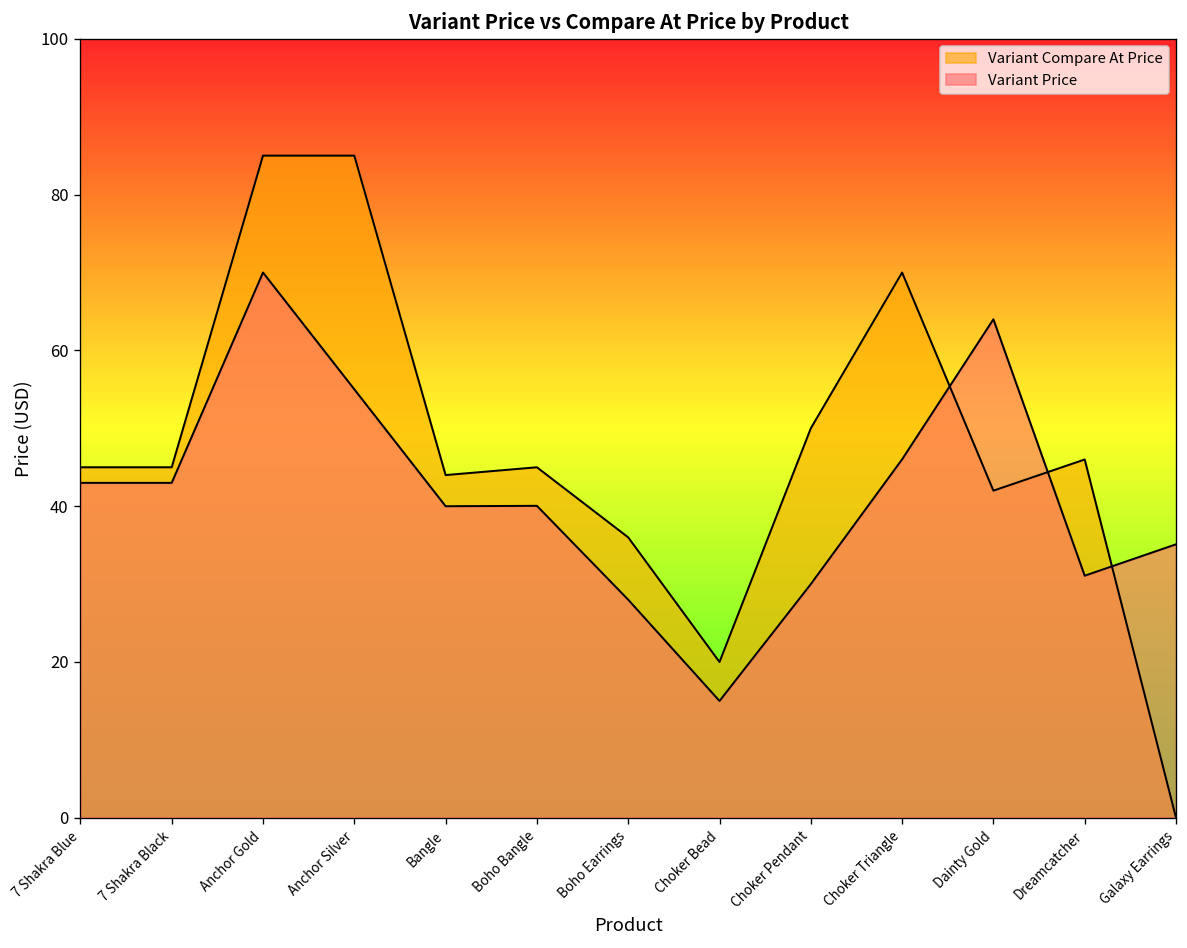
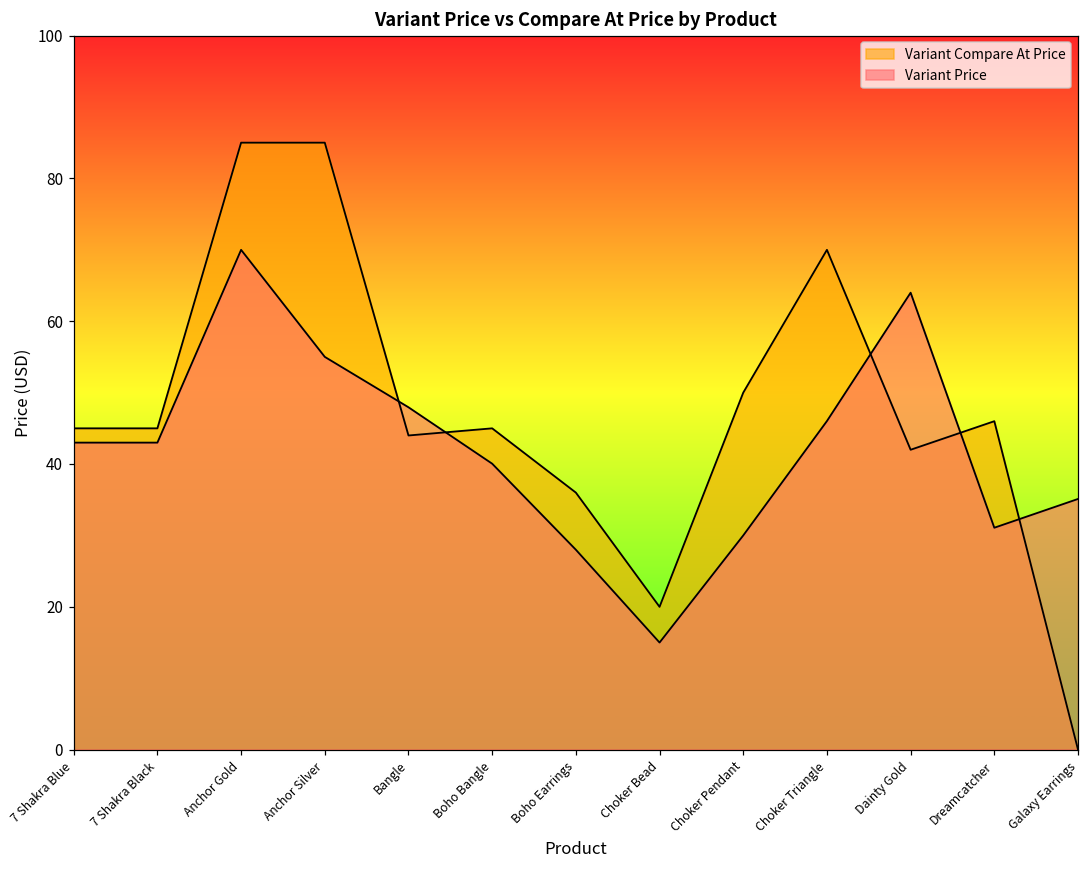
  {
    "Variant Compare At Price": {
      "7 Shakra Blue": 45,
      "7 Shakra Black": 45,
      "Anchor Gold": 85,
      "Anchor Silver": 85,
      "Bangle": 44,
      "Boho Bangle": 45,
      "Boho Earrings": 36,
      "Choker Bead": 20,
      "Choker Pendant": 50,
      "Choker Triangle": 70,
      "Dainty Gold": 42,
      "Dreamcatcher": 46,
      "Galaxy Earrings": 0
    },
    "Variant Price": {
      "7 Shakra Blue": 43,
      "7 Shakra Black": 43,
      "Anchor Gold": 70,
      "Anchor Silver": 55,
-     "Bangle": 40,
+     "Bangle": 48,
      "Boho Bangle": 40,
      "Boho Earrings": 28,
      "Choker Bead": 15,
      "Choker Pendant": 30,
      "Choker Triangle": 46,
      "Dainty Gold": 64,
      "Dreamcatcher": 31,
      "Galaxy Earrings": 35
    }
  }
